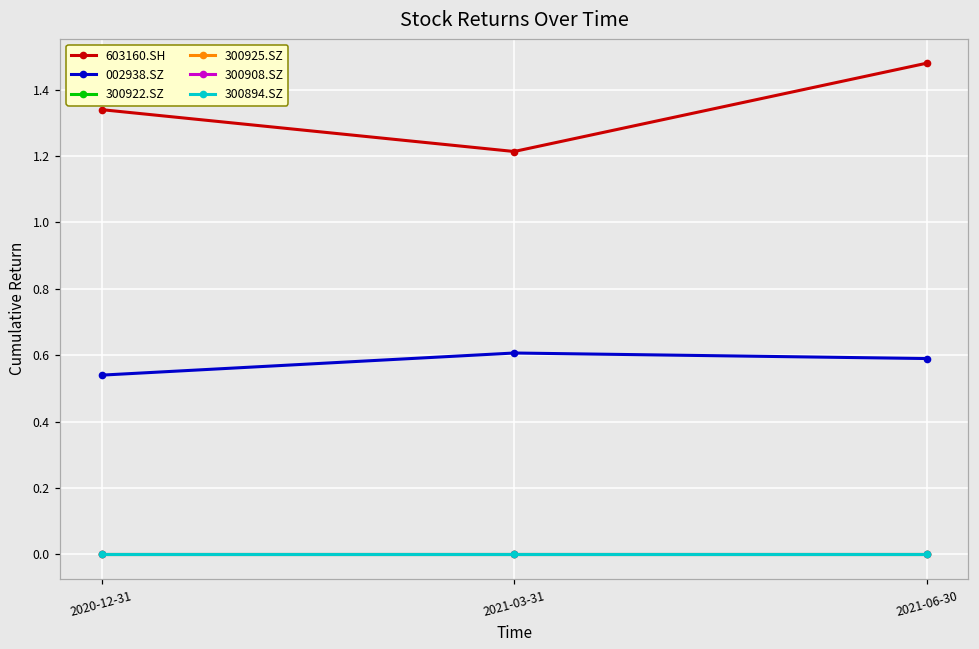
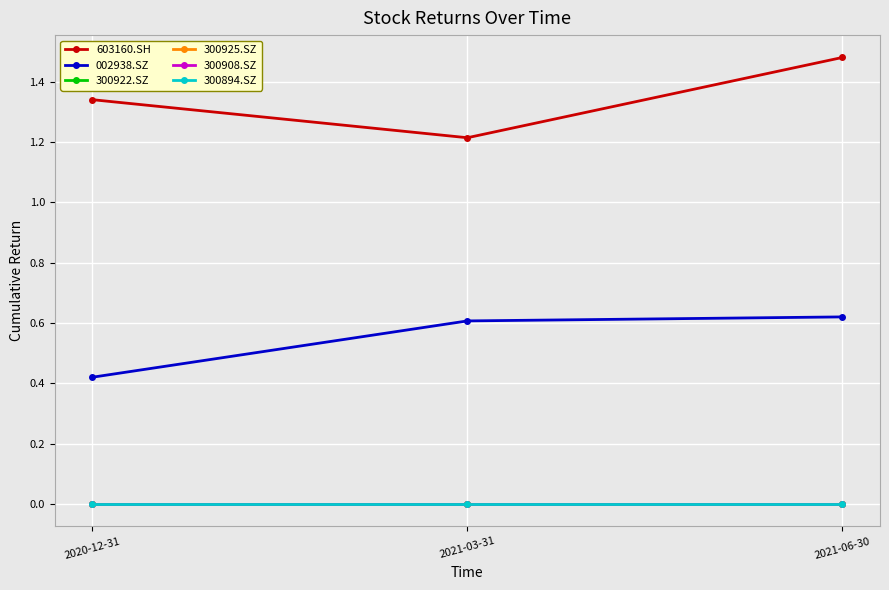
  {
    "603160.SH": {
      "2020-12-31": 1.34,
      "2021-03-31": 1.21,
      "2021-06-30": 1.48
    },
    "002938.SZ": {
-     "2020-12-31": 0.54,
+     "2020-12-31": 0.42,
      "2021-03-31": 0.61,
-     "2021-06-30": 0.59
+     "2021-06-30": 0.62
    },
    "300894.SZ": {
      "2020-12-31": 0.00,
      "2021-03-31": 0.00,
      "2021-06-30": 0.00
    }
  }
